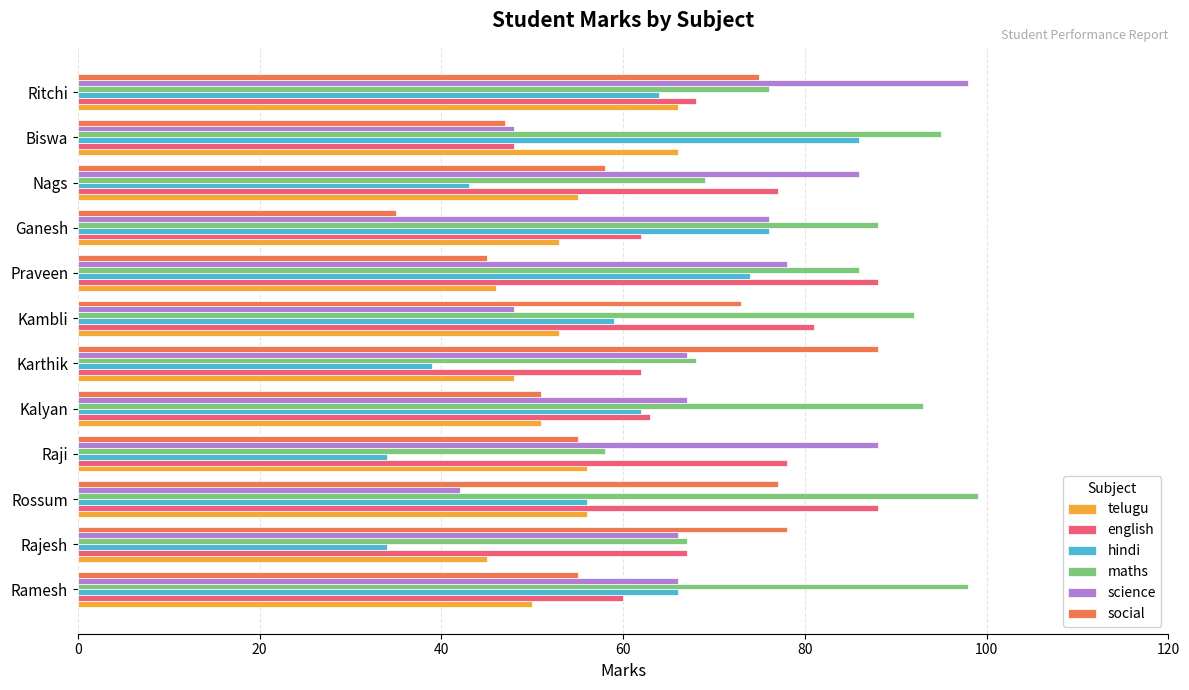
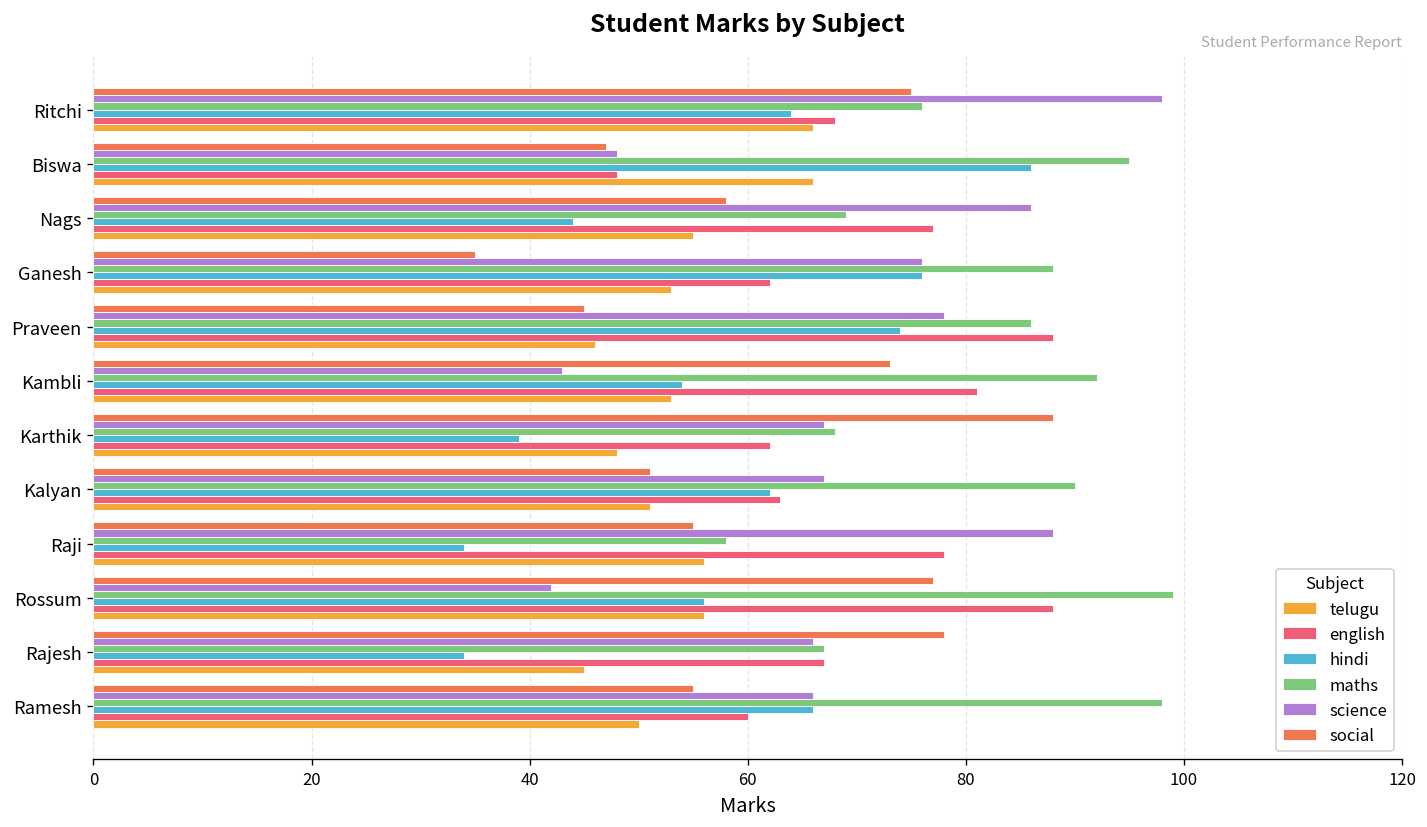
  {
    "hindi": {
      "Ritchi": 64,
      "Biswa": 86,
-     "Nags": 43,
+     "Nags": 44,
      "Ganesh": 76,
      "Praveen": 74,
-     "Kambli": 59,
+     "Kambli": 54,
      "Karthik": 39,
      "Kalyan": 62,
      "Raji": 34,
      "Rossum": 56,
      "Rajesh": 34,
      "Ramesh": 66
    },
    "maths": {
      "Ritchi": 76,
      "Biswa": 95,
      "Nags": 69,
      "Ganesh": 88,
      "Praveen": 86,
      "Kambli": 92,
      "Karthik": 68,
-     "Kalyan": 93,
+     "Kalyan": 90,
      "Raji": 58,
      "Rossum": 99,
      "Rajesh": 67,
      "Ramesh": 98
    },
    "science": {
      "Ritchi": 98,
      "Biswa": 48,
      "Nags": 86,
      "Ganesh": 76,
      "Praveen": 78,
-     "Kambli": 48,
+     "Kambli": 43,
      "Karthik": 67,
      "Kalyan": 67,
      "Raji": 88,
      "Rossum": 42,
      "Rajesh": 66,
      "Ramesh": 66
    }
  }
